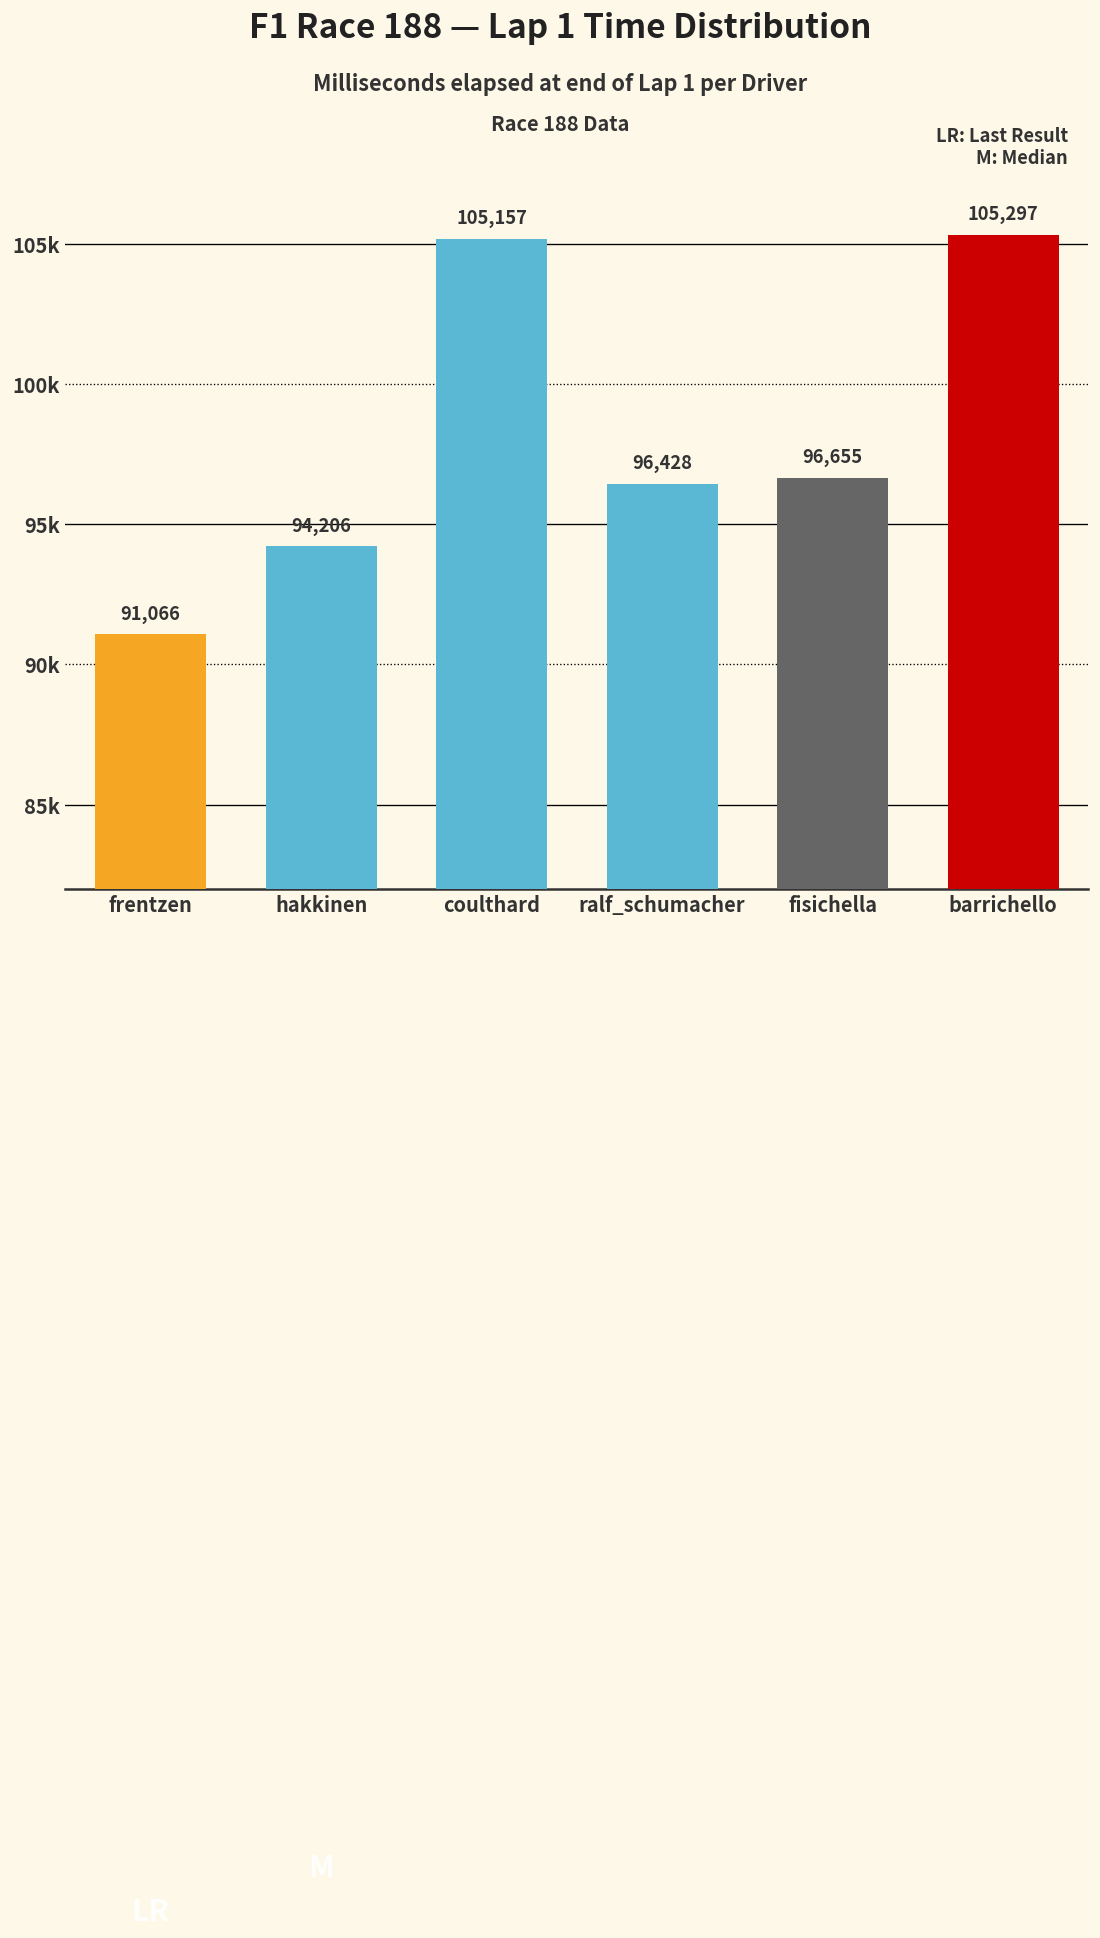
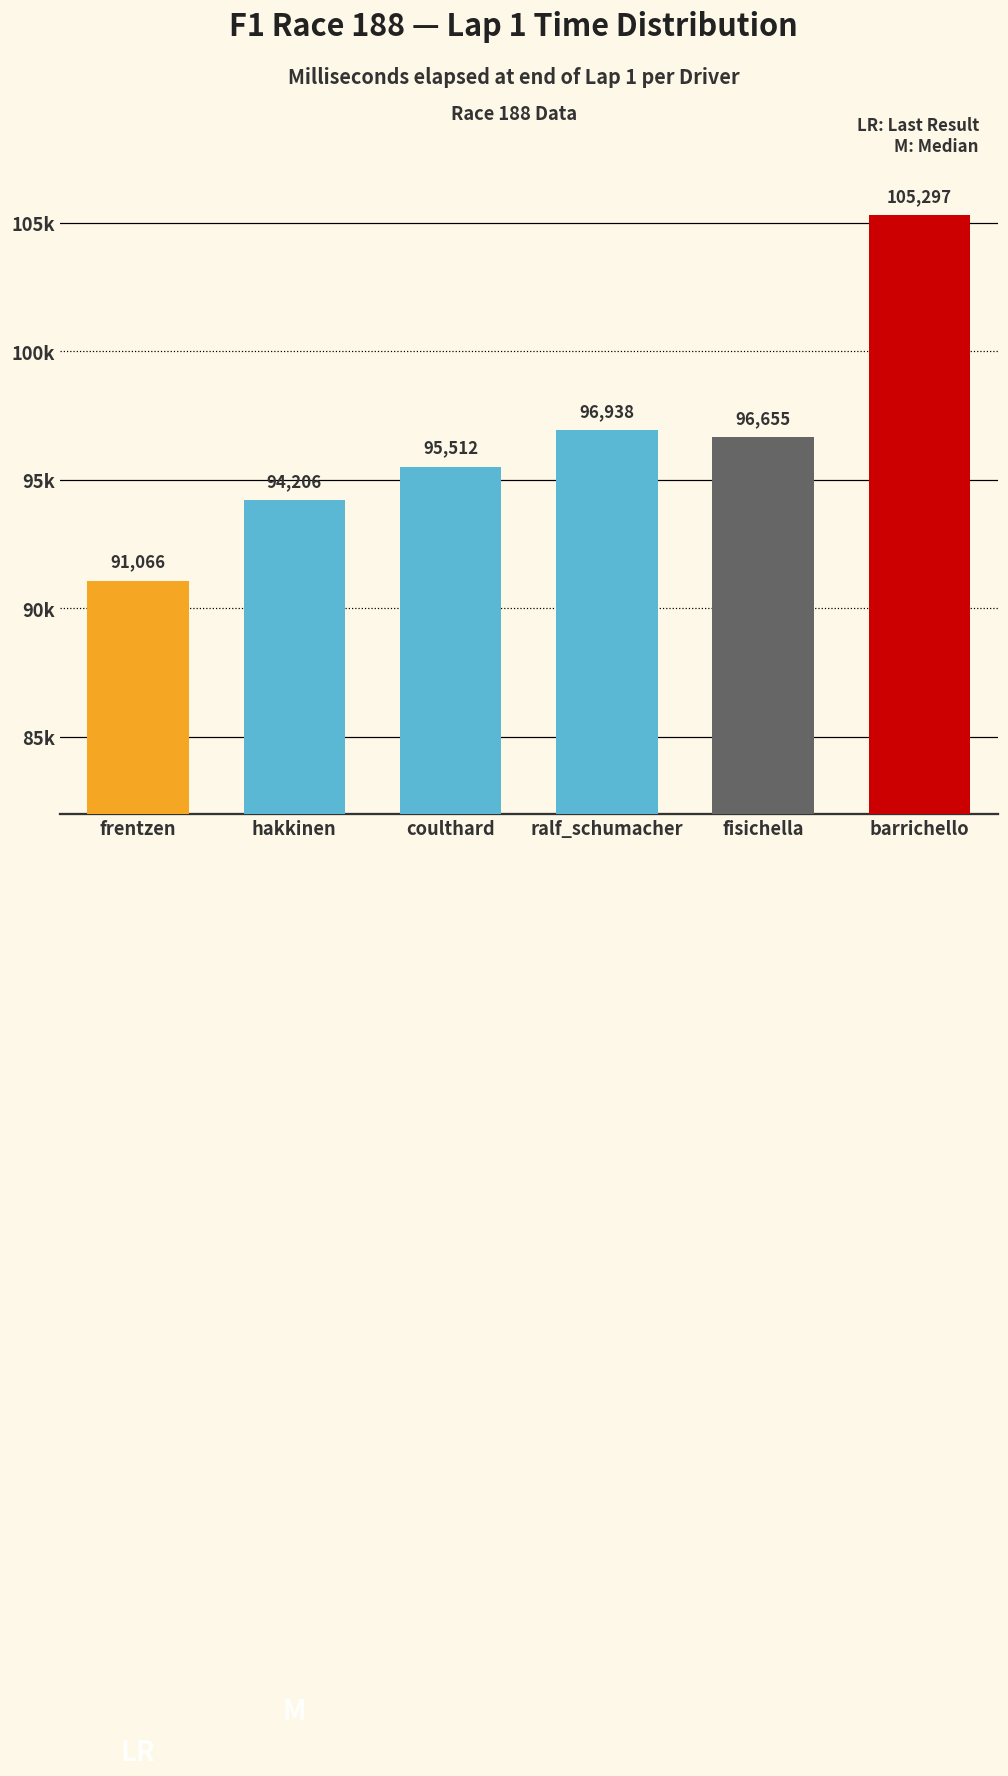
  {
    "frentzen": "91,066",
    "hakkinen": "94,206",
-   "coulthard": "105,157",
-   "ralf_schumacher": "96,428",
+   "coulthard": "95,512",
+   "ralf_schumacher": "96,938",
    "fisichella": "96,655",
    "barrichello": "105,297"
  }
